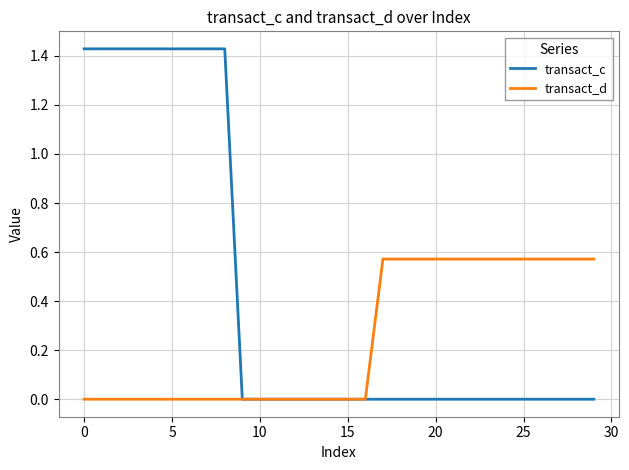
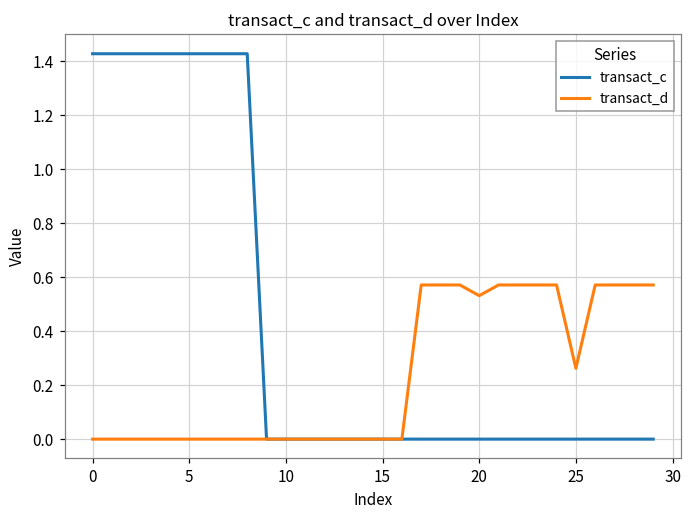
  {
    "transact_c": {
      "0": 1.43,
      "5": 1.43,
      "20": 0.00,
      "25": 0.00
    },
    "transact_d": {
      "0": 0.00,
      "5": 0.00,
-     "20": 0.57,
-     "25": 0.57
+     "20": 0.53,
+     "25": 0.26
    }
  }
